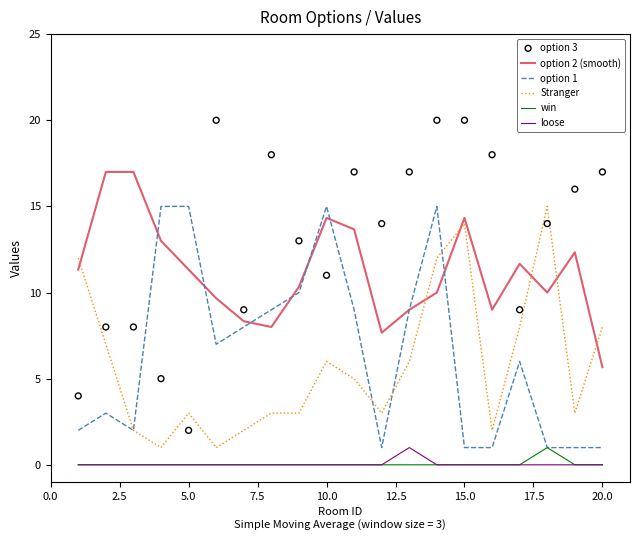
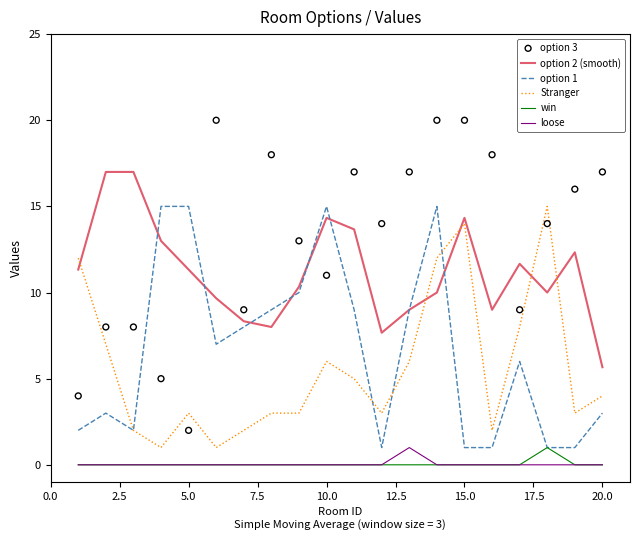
  {
    "option 2 (smooth)": {
      "5.0": 11.3,
      "10.0": 14.3,
      "15.0": 14.3,
      "20.0": 5.7
    },
    "option 1": {
      "5.0": 15,
      "10.0": 15,
      "15.0": 1,
-     "20.0": 1
+     "20.0": 3
    },
    "Stranger": {
      "5.0": 3,
      "10.0": 6,
      "15.0": 14,
-     "20.0": 8
+     "20.0": 4
    }
  }
